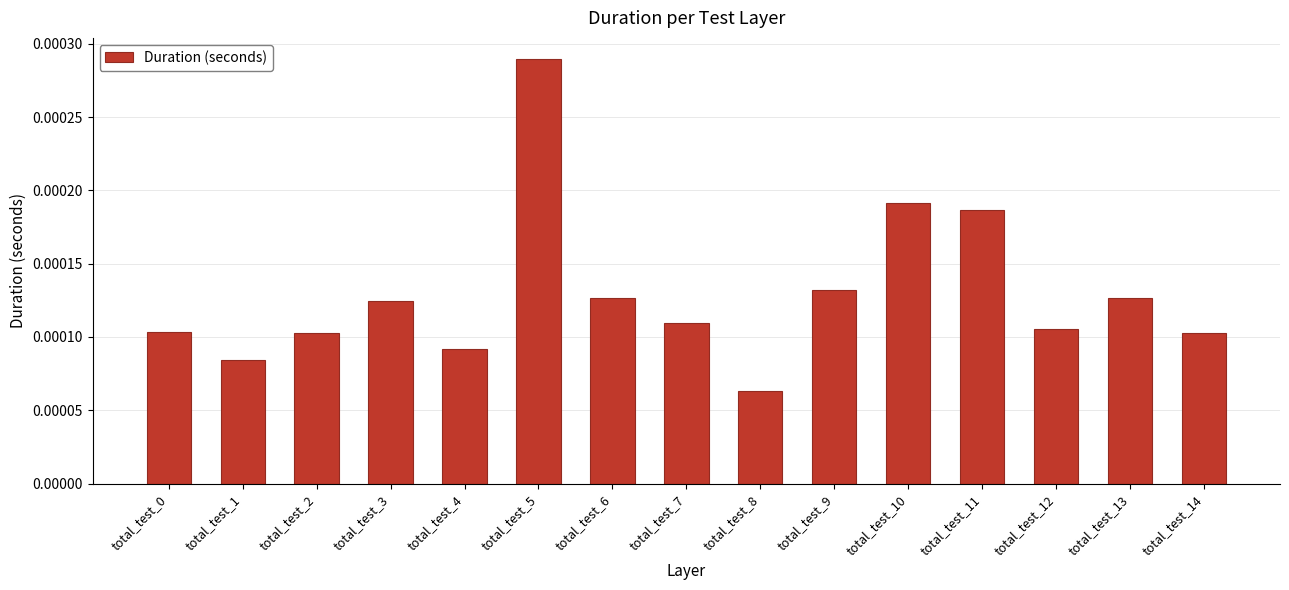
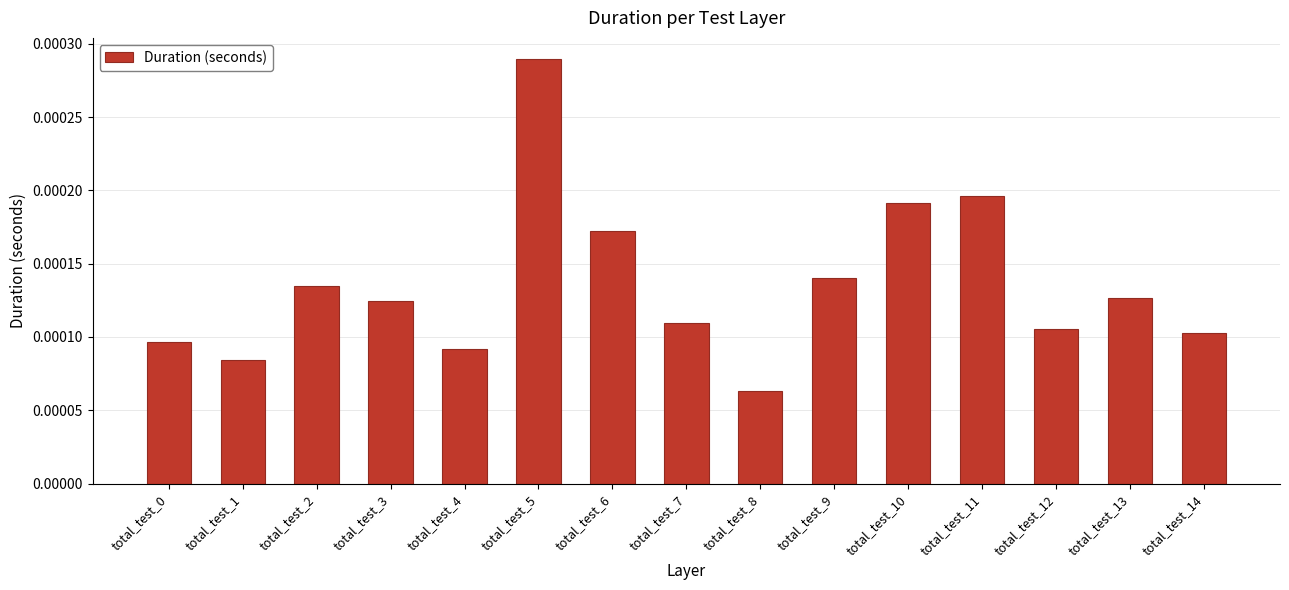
  {
-   "total_test_0": 0.000103,
+   "total_test_0": 0.000096,
    "total_test_1": 0.000084,
-   "total_test_2": 0.000103,
+   "total_test_2": 0.000135,
    "total_test_3": 0.000125,
    "total_test_4": 0.000092,
    "total_test_5": 0.000290,
-   "total_test_6": 0.000127,
+   "total_test_6": 0.000172,
    "total_test_7": 0.000110,
    "total_test_8": 0.000063,
-   "total_test_9": 0.000132,
+   "total_test_9": 0.000141,
    "total_test_10": 0.000191,
-   "total_test_11": 0.000187,
+   "total_test_11": 0.000197,
    "total_test_12": 0.000106,
    "total_test_13": 0.000127,
    "total_test_14": 0.000102
  }
